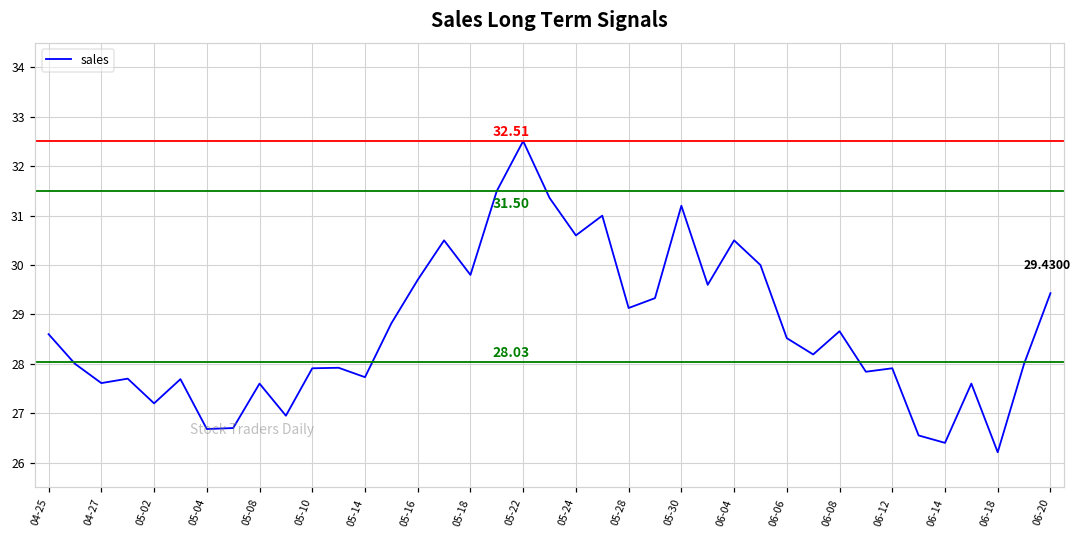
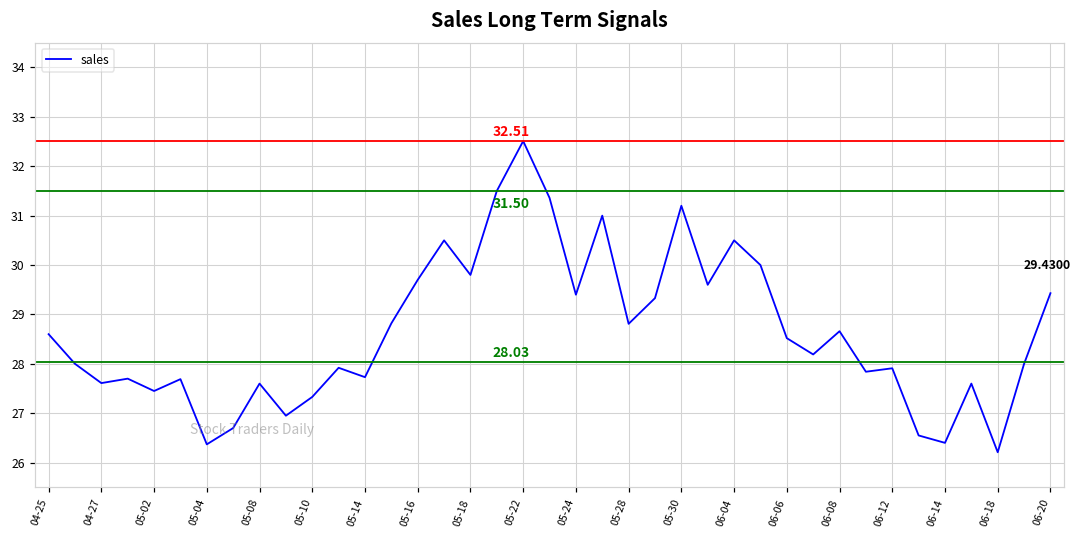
  {
    "04-25": 28.6,
    "04-27": 27.6,
-   "05-02": 27.2,
-   "05-04": 26.7,
+   "05-02": 27.5,
+   "05-04": 26.4,
    "05-08": 27.6,
-   "05-10": 27.9,
+   "05-10": 27.3,
    "05-14": 27.7,
    "05-16": 29.7,
    "05-18": 29.8,
-   "05-24": 30.6,
-   "05-28": 29.1,
+   "05-24": 29.4,
+   "05-28": 28.8,
    "05-30": 31.2,
    "06-04": 30.5,
    "06-06": 28.5,
    "06-08": 28.7,
    "06-12": 27.9,
    "06-14": 26.4,
    "06-18": 26.2
  }
